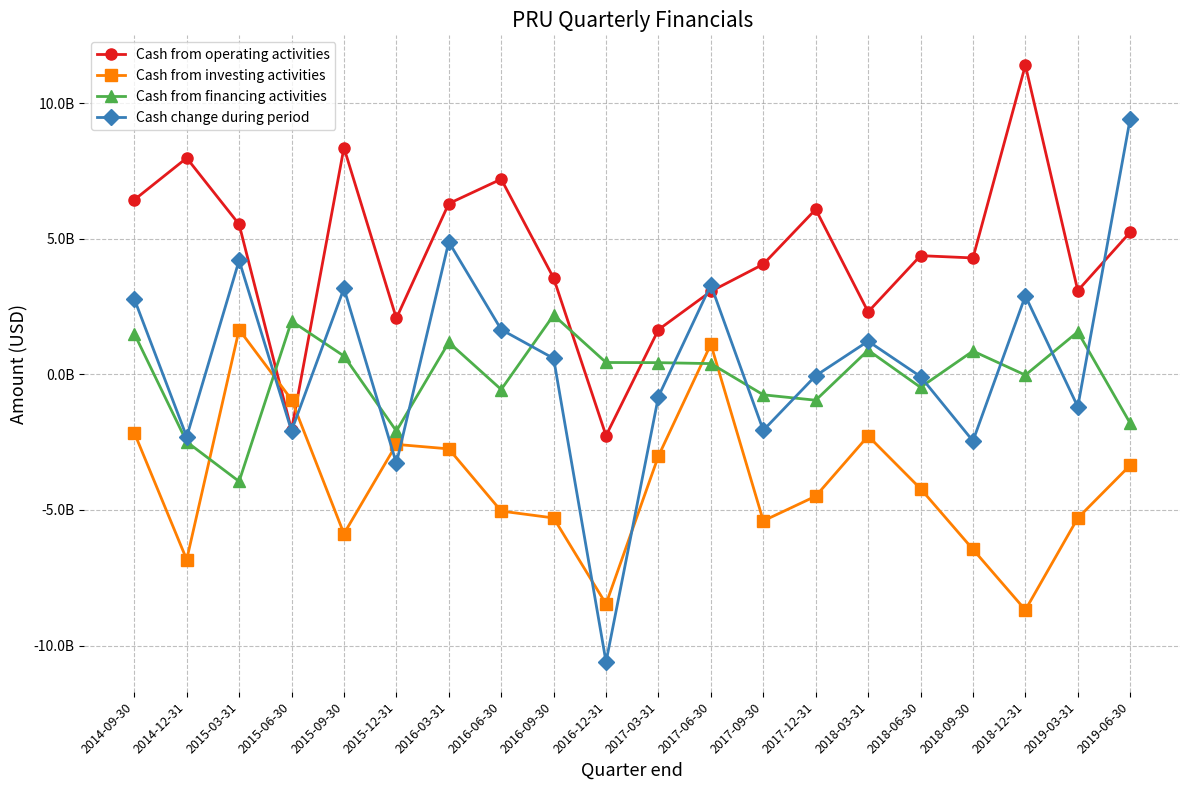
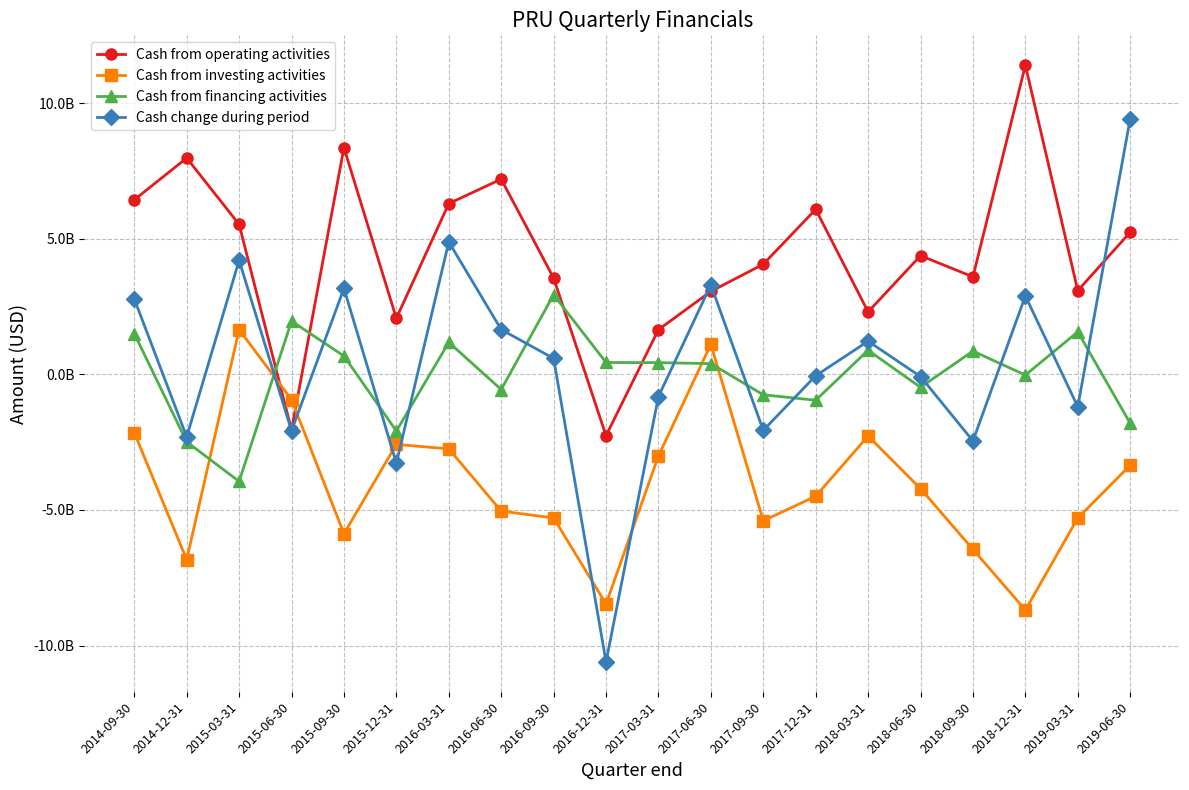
  {
    "Cash from operating activities": {
      "2014-09-30": 6400000000,
      "2014-12-31": 8000000000,
      "2015-03-31": 5500000000,
      "2015-09-30": 8400000000,
      "2015-12-31": 2100000000,
      "2016-03-31": 6300000000,
      "2016-06-30": 7200000000,
      "2016-09-30": 3500000000,
      "2016-12-31": -2300000000,
      "2017-03-31": 1600000000,
      "2017-06-30": 3100000000,
      "2017-09-30": 4100000000,
      "2017-12-31": 6100000000,
      "2018-03-31": 2300000000,
      "2018-06-30": 4400000000,
-     "2018-09-30": 4300000000,
+     "2018-09-30": 3600000000,
      "2018-12-31": 11400000000,
      "2019-03-31": 3100000000,
      "2019-06-30": 5200000000
    },
    "Cash from investing activities": {
      "2014-09-30": -2200000000,
      "2014-12-31": -6800000000,
      "2015-03-31": 1600000000,
      "2015-06-30": -900000000,
      "2015-09-30": -5900000000,
      "2015-12-31": -2600000000,
      "2016-03-31": -2700000000,
      "2016-06-30": -5000000000,
      "2016-09-30": -5300000000,
      "2016-12-31": -8500000000,
      "2017-03-31": -3000000000,
      "2017-06-30": 1100000000,
      "2017-09-30": -5400000000,
      "2017-12-31": -4500000000,
      "2018-03-31": -2300000000,
      "2018-06-30": -4200000000,
      "2018-09-30": -6500000000,
      "2018-12-31": -8700000000,
      "2019-03-31": -5300000000,
      "2019-06-30": -3400000000
    },
    "Cash from financing activities": {
      "2014-09-30": 1500000000,
      "2014-12-31": -2500000000,
      "2015-03-31": -3900000000,
      "2015-06-30": 2000000000,
      "2015-09-30": 700000000,
      "2015-12-31": -2100000000,
      "2016-03-31": 1200000000,
      "2016-06-30": -600000000,
-     "2016-09-30": 2200000000,
+     "2016-09-30": 2900000000,
      "2016-12-31": 400000000,
      "2017-03-31": 400000000,
      "2017-06-30": 400000000,
      "2017-09-30": -800000000,
      "2017-12-31": -1000000000,
      "2018-03-31": 900000000,
      "2018-06-30": -500000000,
      "2018-09-30": 900000000,
      "2018-12-31": 0,
      "2019-03-31": 1600000000,
      "2019-06-30": -1800000000
    },
    "Cash change during period": {
      "2014-09-30": 2800000000,
      "2014-12-31": -2300000000,
      "2015-03-31": 4200000000,
      "2015-09-30": 3200000000,
      "2015-12-31": -3300000000,
      "2016-03-31": 4900000000,
      "2016-06-30": 1700000000,
      "2016-09-30": 600000000,
      "2016-12-31": -10600000000,
      "2017-03-31": -800000000,
      "2017-06-30": 3300000000,
      "2017-09-30": -2100000000,
      "2017-12-31": -100000000,
      "2018-03-31": 1200000000,
      "2018-06-30": -100000000,
      "2018-09-30": -2500000000,
      "2018-12-31": 2900000000,
      "2019-03-31": -1200000000,
      "2019-06-30": 9400000000
    }
  }
